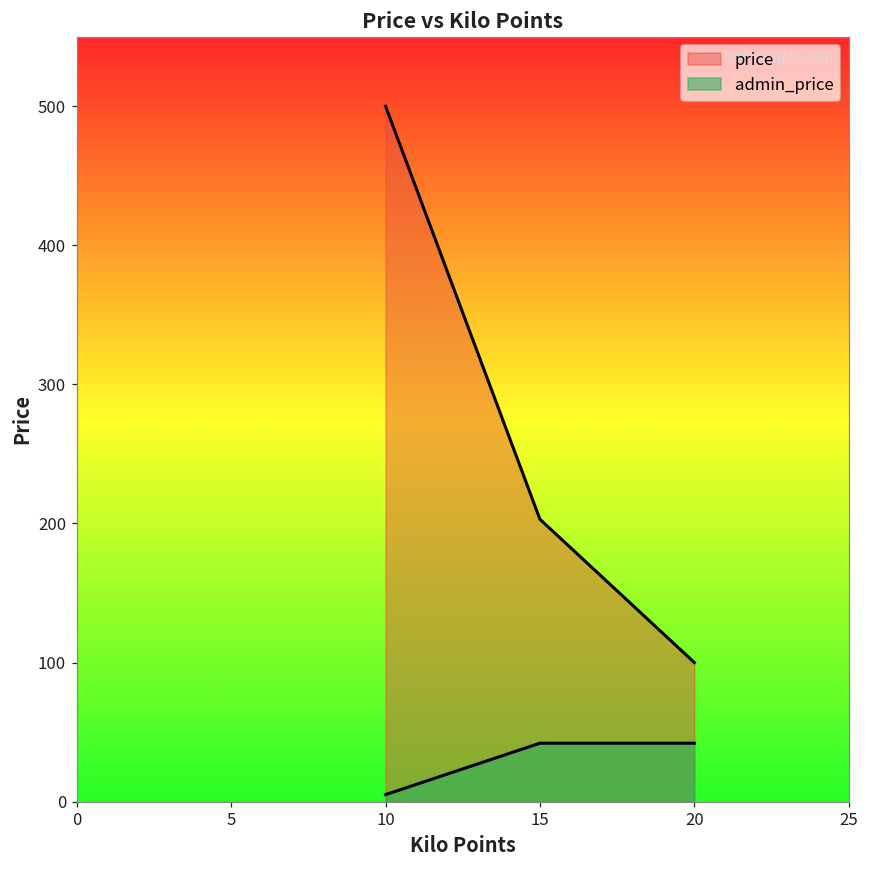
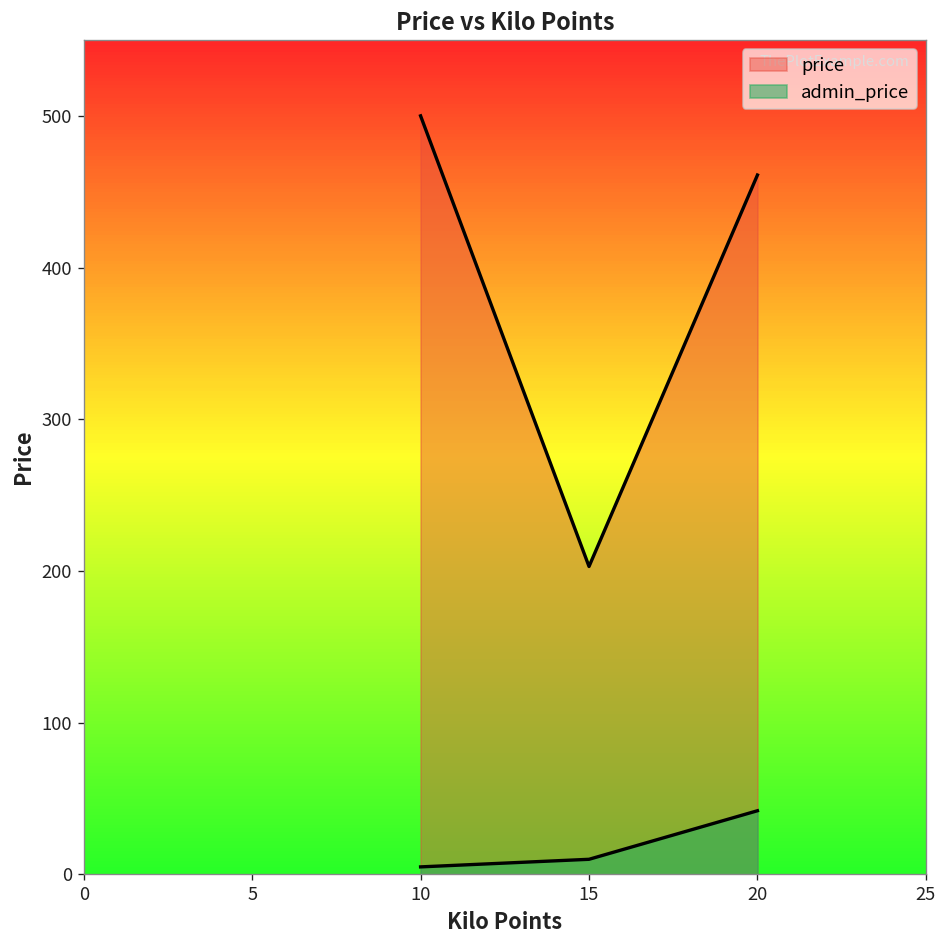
  {
    "price": {
      "10": 500,
      "15": 203,
-     "20": 100
+     "20": 461
    },
    "admin_price": {
      "10": 5,
-     "15": 42,
+     "15": 10,
      "20": 42
    }
  }
